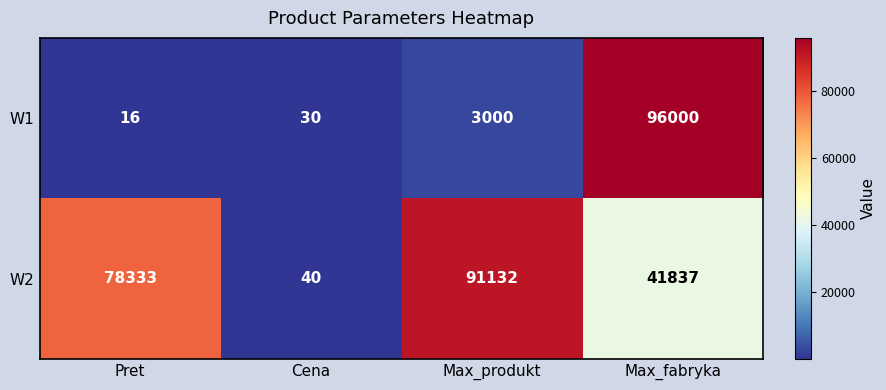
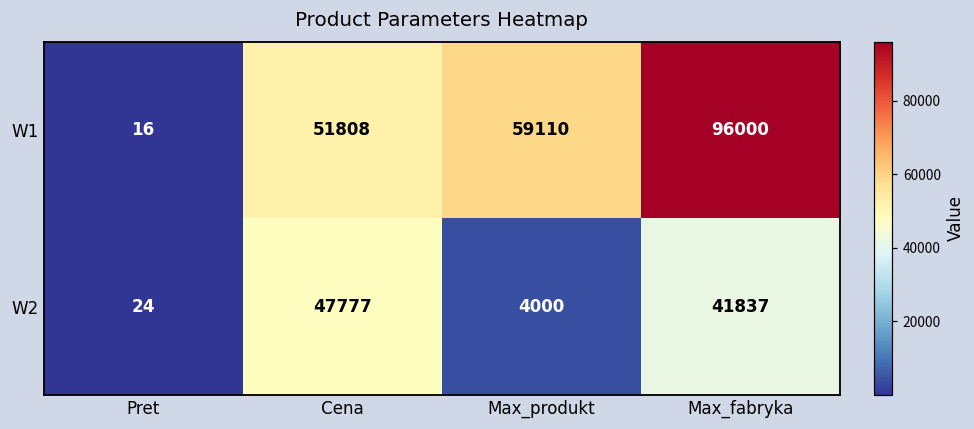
  {
    "W1": {
      "Pret": 16,
-     "Cena": 30,
-     "Max_produkt": 3000,
+     "Cena": 51808,
+     "Max_produkt": 59110,
      "Max_fabryka": 96000
    },
    "W2": {
-     "Pret": 78333,
-     "Cena": 40,
-     "Max_produkt": 91132,
+     "Pret": 24,
+     "Cena": 47777,
+     "Max_produkt": 4000,
      "Max_fabryka": 41837
    }
  }
